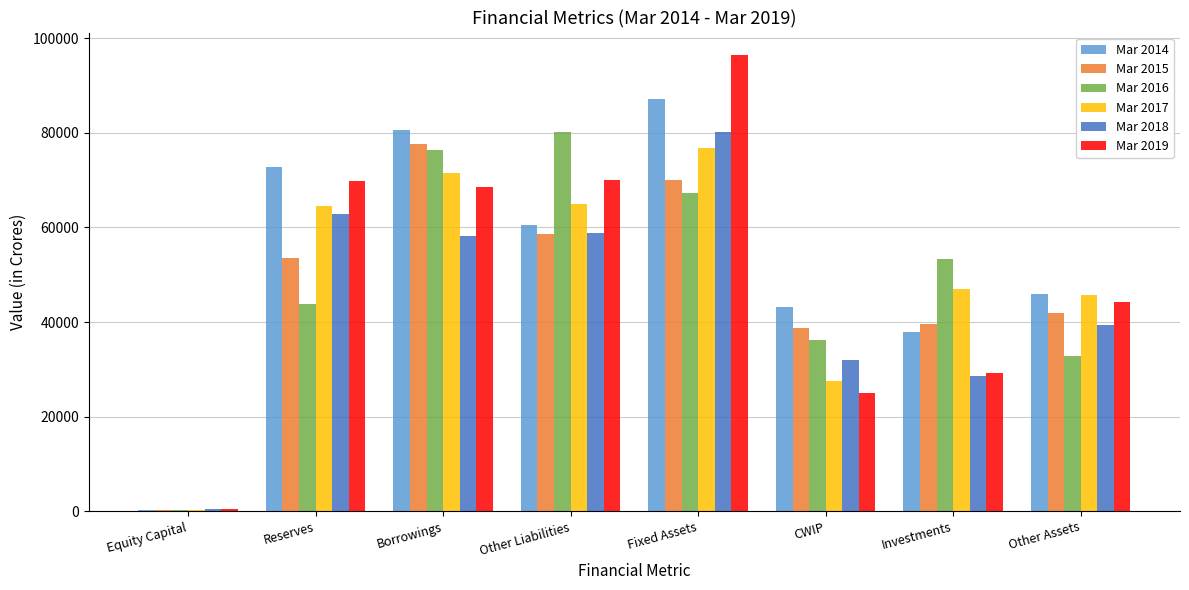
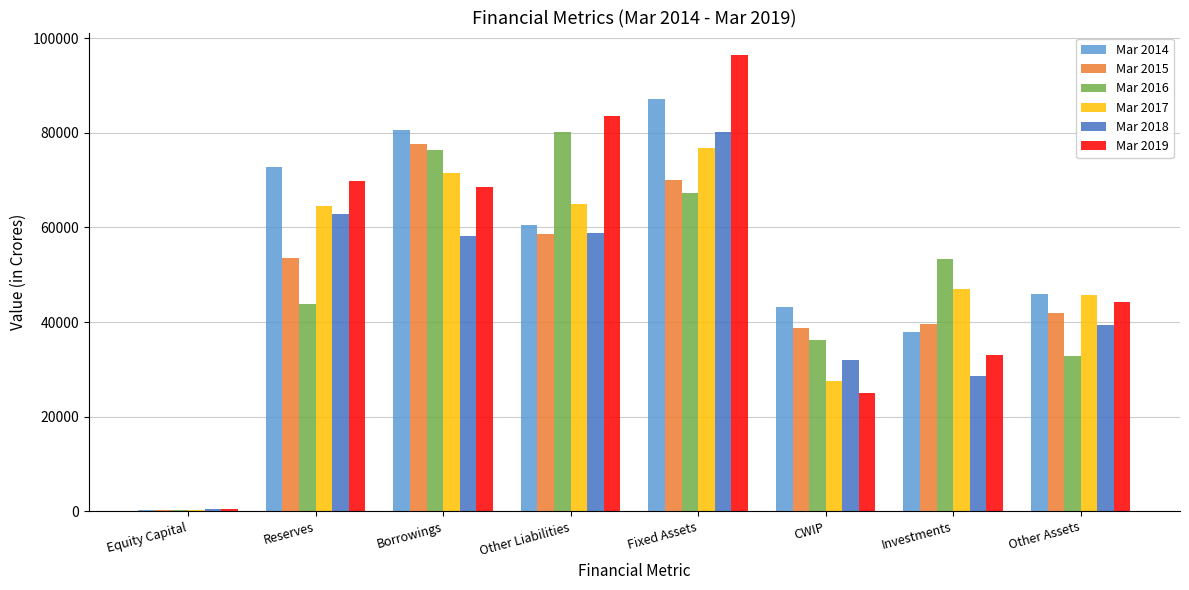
  {
    "Mar 2015": {
      "Reserves": 54000,
      "Borrowings": 78000,
      "Other Liabilities": 59000,
      "Fixed Assets": 70000,
      "CWIP": 39000,
      "Investments": 40000,
      "Other Assets": 42000
    },
    "Mar 2016": {
      "Reserves": 44000,
      "Borrowings": 76000,
      "Other Liabilities": 80000,
      "Fixed Assets": 67000,
      "CWIP": 36000,
      "Investments": 53000,
      "Other Assets": 33000
    },
    "Mar 2017": {
      "Reserves": 65000,
      "Borrowings": 72000,
      "Other Liabilities": 65000,
      "Fixed Assets": 77000,
      "CWIP": 28000,
      "Investments": 47000,
      "Other Assets": 46000
    },
    "Mar 2019": {
      "Reserves": 70000,
      "Borrowings": 69000,
-     "Other Liabilities": 70000,
+     "Other Liabilities": 84000,
      "Fixed Assets": 96000,
      "CWIP": 25000,
-     "Investments": 29000,
+     "Investments": 33000,
      "Other Assets": 44000
    }
  }
